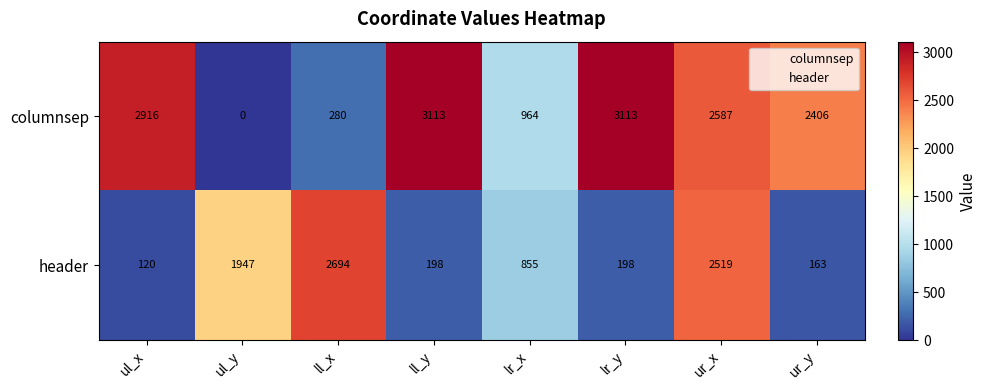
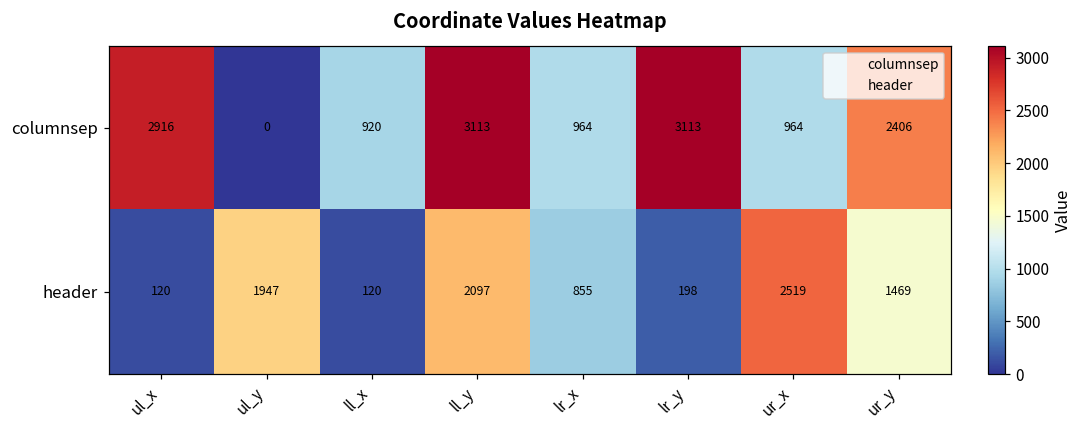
  {
    "columnsep": {
      "ul_x": 2916,
      "ul_y": 0,
-     "ll_x": 280,
+     "ll_x": 920,
      "ll_y": 3113,
      "lr_x": 964,
      "lr_y": 3113,
-     "ur_x": 2587,
+     "ur_x": 964,
      "ur_y": 2406
    },
    "header": {
      "ul_x": 120,
      "ul_y": 1947,
-     "ll_x": 2694,
-     "ll_y": 198,
+     "ll_x": 120,
+     "ll_y": 2097,
      "lr_x": 855,
      "lr_y": 198,
      "ur_x": 2519,
-     "ur_y": 163
+     "ur_y": 1469
    }
  }
